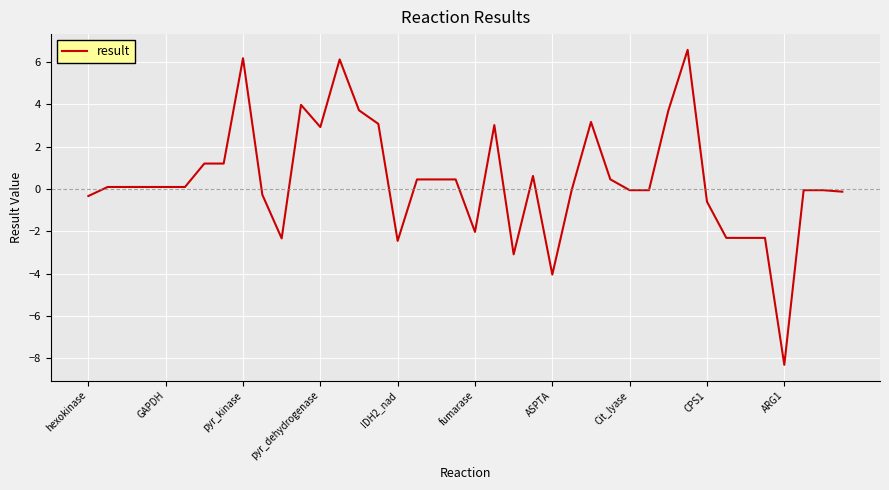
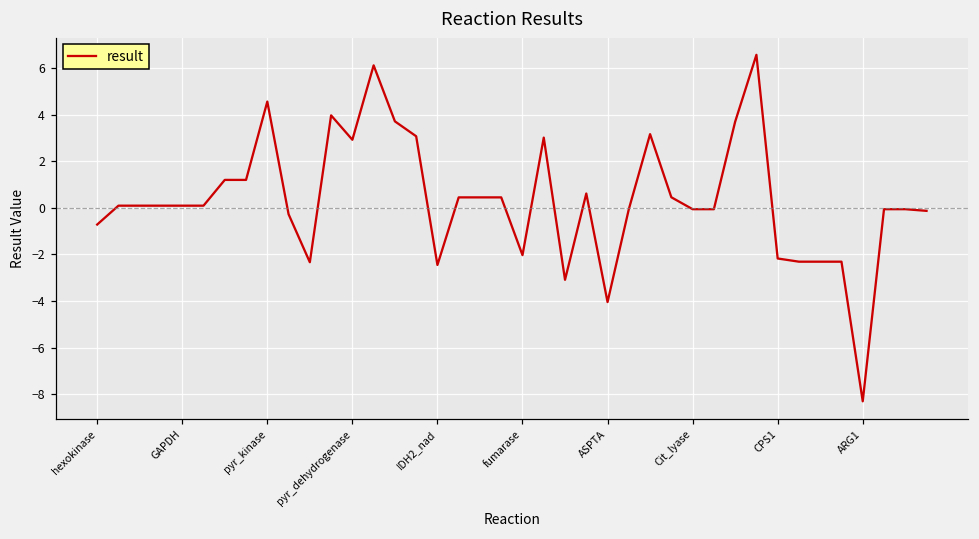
  {
-   "hexokinase": -0.3,
+   "hexokinase": -0.7,
    "GAPDH": 0.1,
-   "pyr_kinase": 6.2,
+   "pyr_kinase": 4.6,
    "pyr_dehydrogenase": 2.9,
    "IDH2_nad": -2.5,
    "fumarase": -2.0,
    "ASPTA": -4.0,
    "Cit_lyase": -0.1,
-   "CPS1": -0.6,
+   "CPS1": -2.2,
    "ARG1": -8.3
  }
